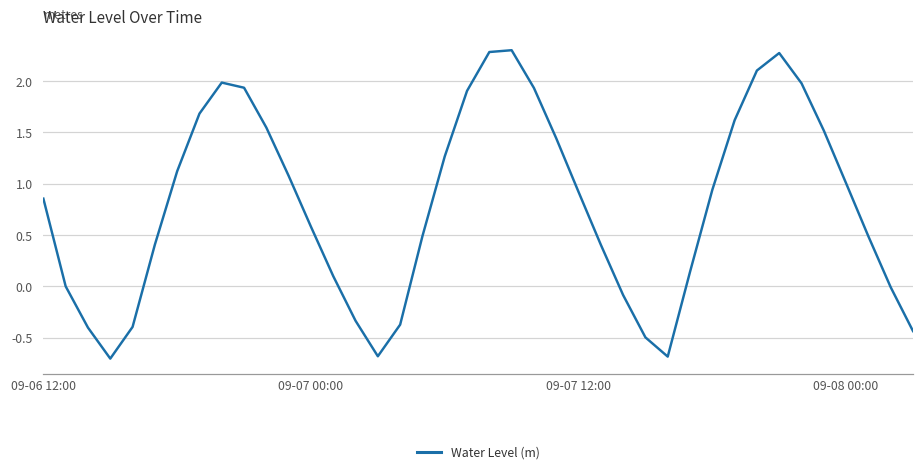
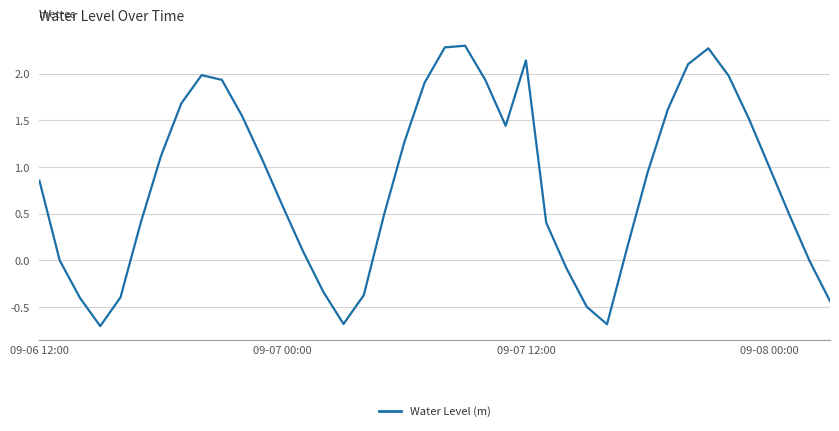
  {
    "09-06 12:00": 0.9,
    "09-07 00:00": 0.6,
-   "09-07 12:00": 0.9,
+   "09-07 12:00": 2.1,
    "09-08 00:00": 1.0
  }
